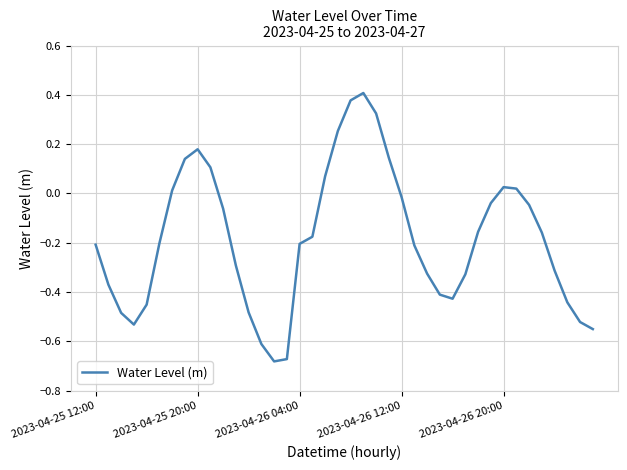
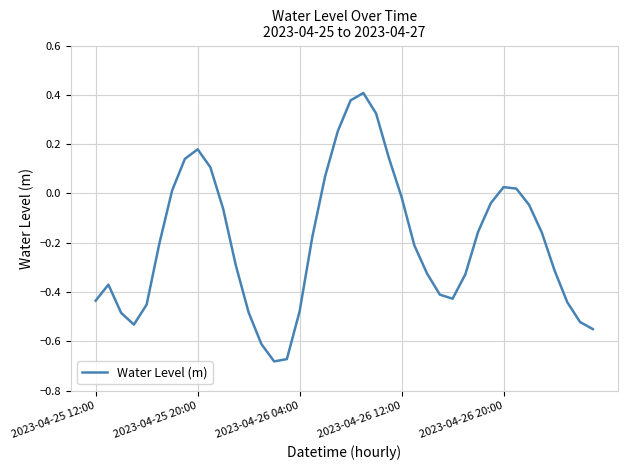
  {
-   "2023-04-25 12:00": -0.21,
+   "2023-04-25 12:00": -0.44,
    "2023-04-25 20:00": 0.18,
-   "2023-04-26 04:00": -0.20,
+   "2023-04-26 04:00": -0.48,
    "2023-04-26 12:00": -0.02,
    "2023-04-26 20:00": 0.03
  }
